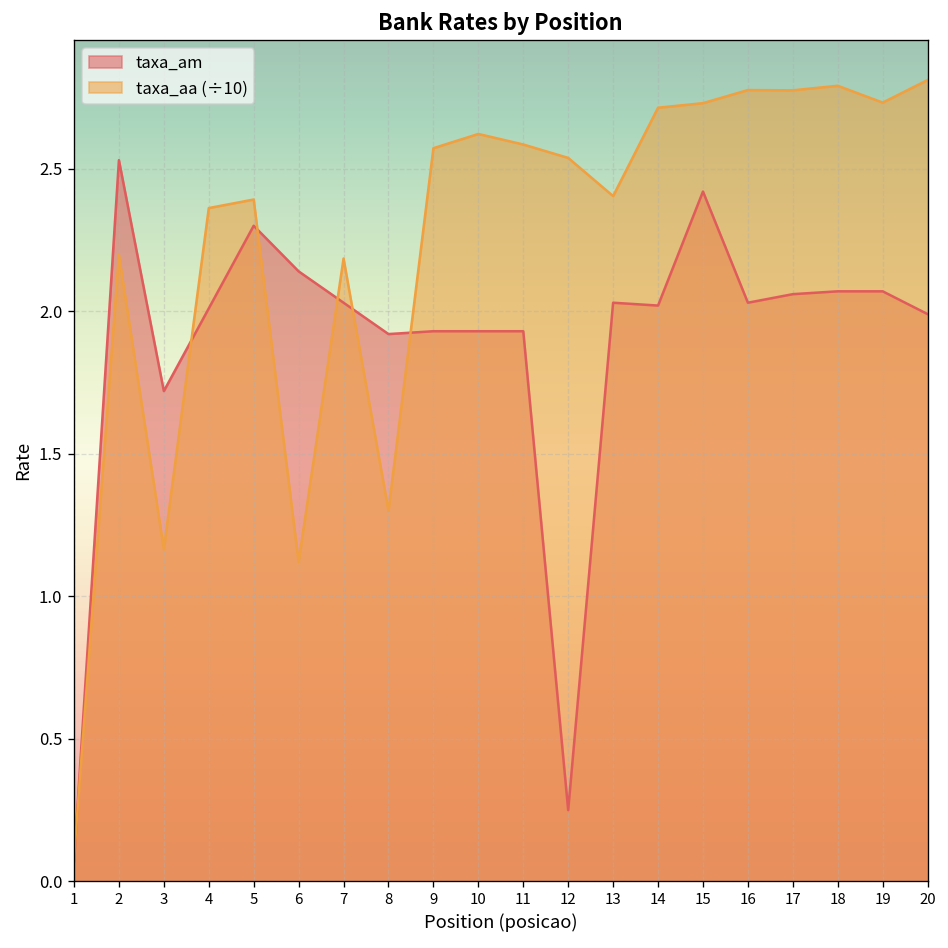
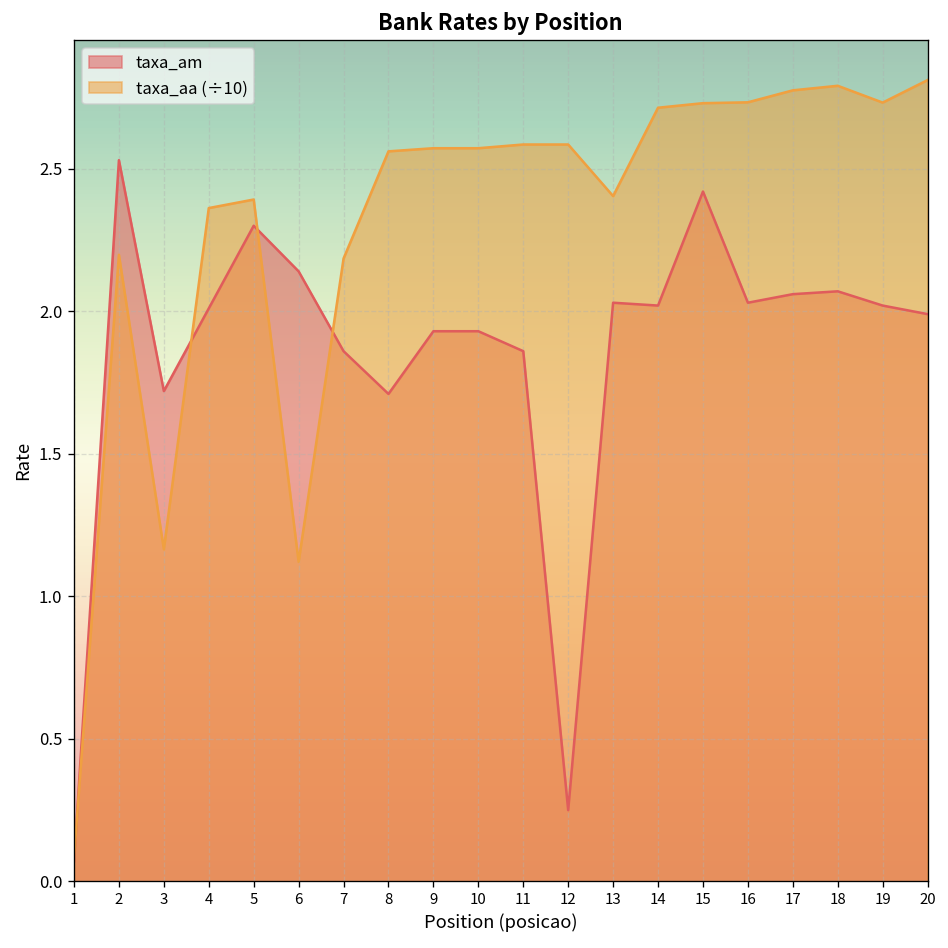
  {
    "taxa_am": {
      "1": 0.07,
      "2": 2.53,
      "3": 1.72,
      "4": 2.01,
      "5": 2.30,
      "6": 2.14,
-     "7": 2.03,
-     "8": 1.92,
+     "7": 1.86,
+     "8": 1.71,
      "9": 1.93,
      "10": 1.93,
-     "11": 1.93,
+     "11": 1.86,
      "12": 0.25,
      "13": 2.03,
      "14": 2.02,
      "15": 2.42,
      "16": 2.03,
      "17": 2.06,
      "18": 2.07,
-     "19": 2.07,
+     "19": 2.02,
      "20": 1.99
    },
    "taxa_aa (÷10)": {
      "1": 0.08,
      "2": 2.20,
      "3": 1.17,
      "4": 2.36,
      "5": 2.39,
      "6": 1.12,
      "7": 2.19,
-     "8": 1.30,
+     "8": 2.56,
      "9": 2.57,
-     "10": 2.62,
+     "10": 2.57,
      "11": 2.59,
-     "12": 2.54,
+     "12": 2.59,
      "13": 2.40,
      "14": 2.71,
      "15": 2.73,
-     "16": 2.78,
+     "16": 2.73,
      "17": 2.78,
      "18": 2.79,
      "19": 2.73,
      "20": 2.81
    }
  }
